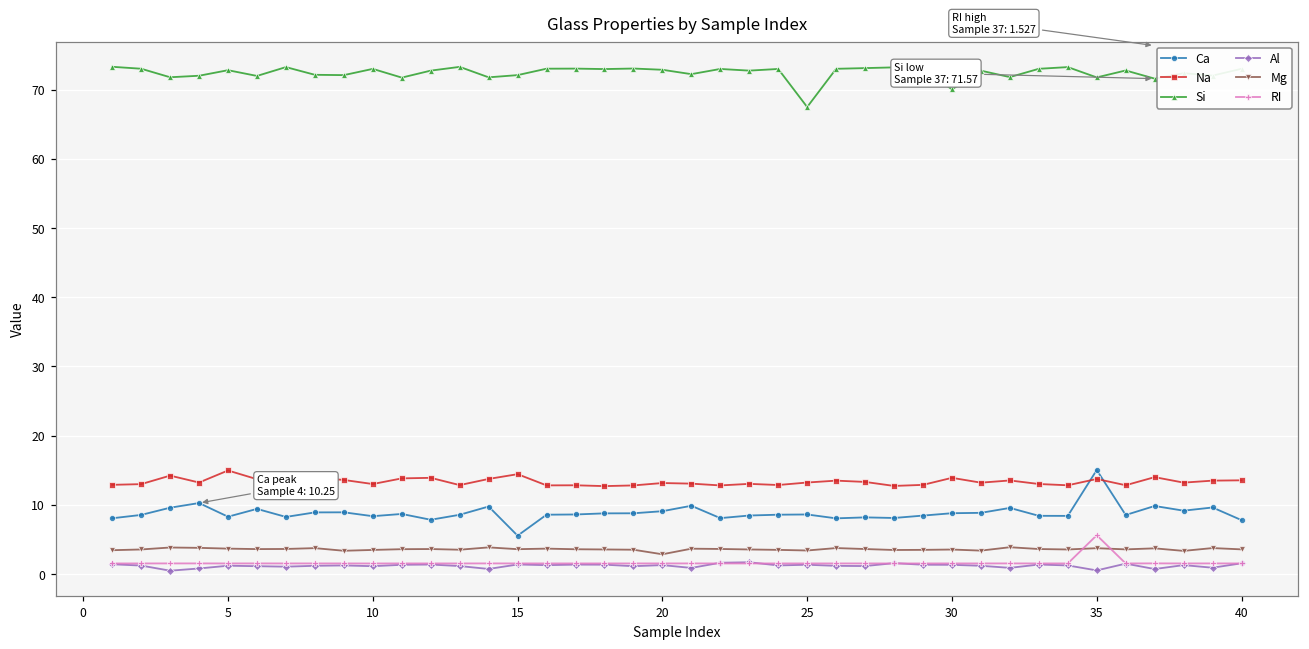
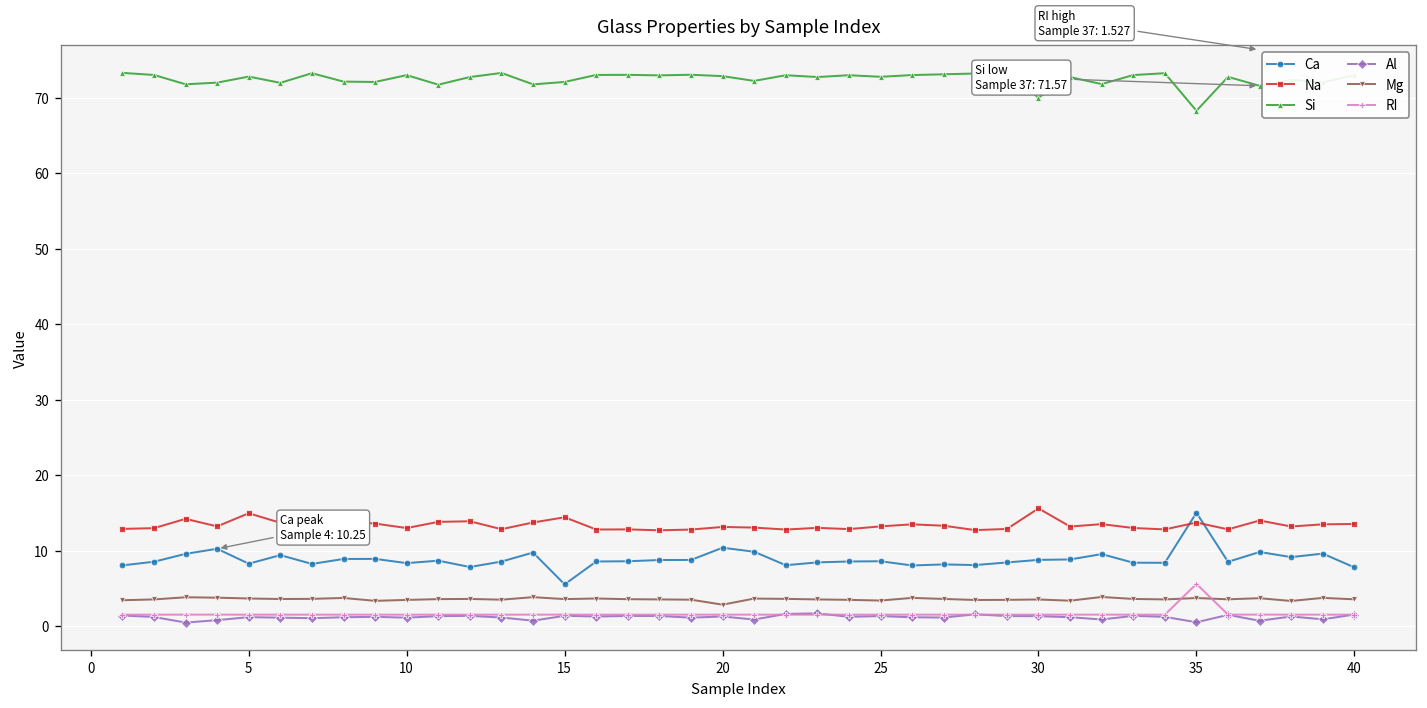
  {
    "Ca": {
      "5": 8,
      "10": 8,
      "15": 6,
-     "20": 9,
+     "20": 10,
      "25": 9,
      "30": 9,
      "35": 15,
      "40": 8
    },
    "Na": {
      "5": 15,
      "10": 13,
      "15": 14,
      "20": 13,
      "25": 13,
-     "30": 14,
+     "30": 16,
      "35": 14,
      "40": 14
    },
    "Si": {
      "5": 73,
      "10": 73,
      "15": 72,
      "20": 73,
-     "25": 67,
+     "25": 73,
      "30": 70,
-     "35": 72
+     "35": 68
    },
    "Al": {
      "35": 1
    },
    "Mg": {
      "5": 4,
      "10": 3,
      "15": 4,
      "20": 3,
      "25": 3,
      "30": 4,
      "35": 4,
      "40": 4
    },
    "RI": {
      "35": 6
    }
  }
